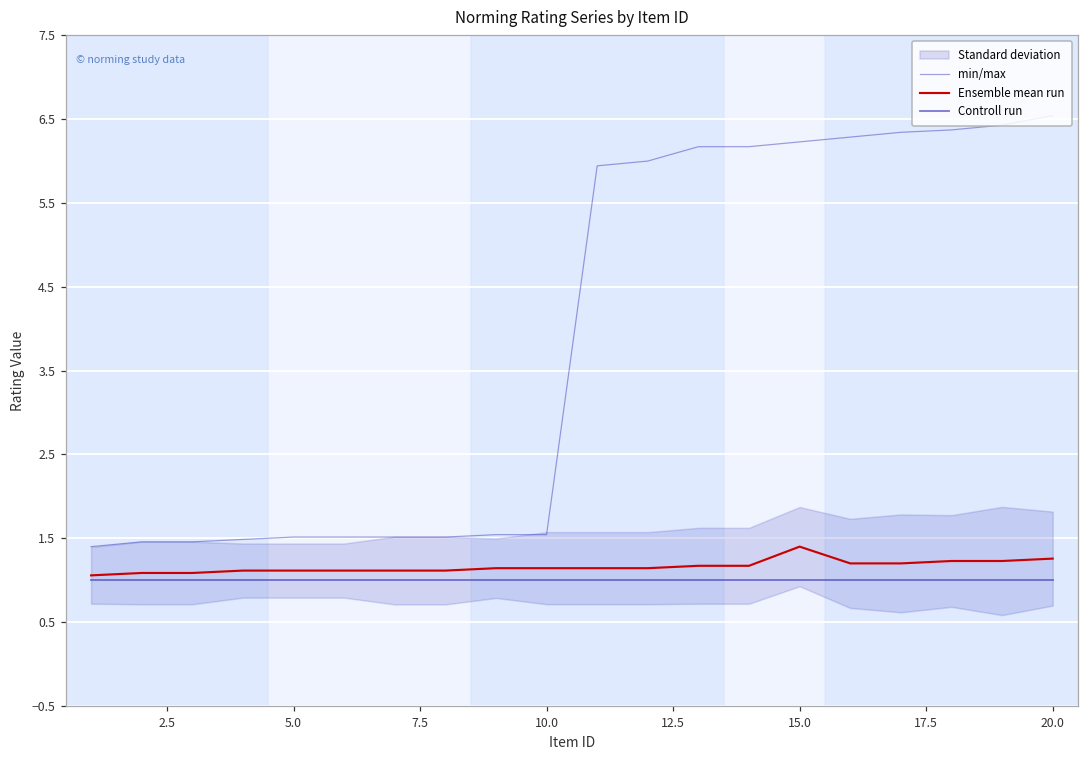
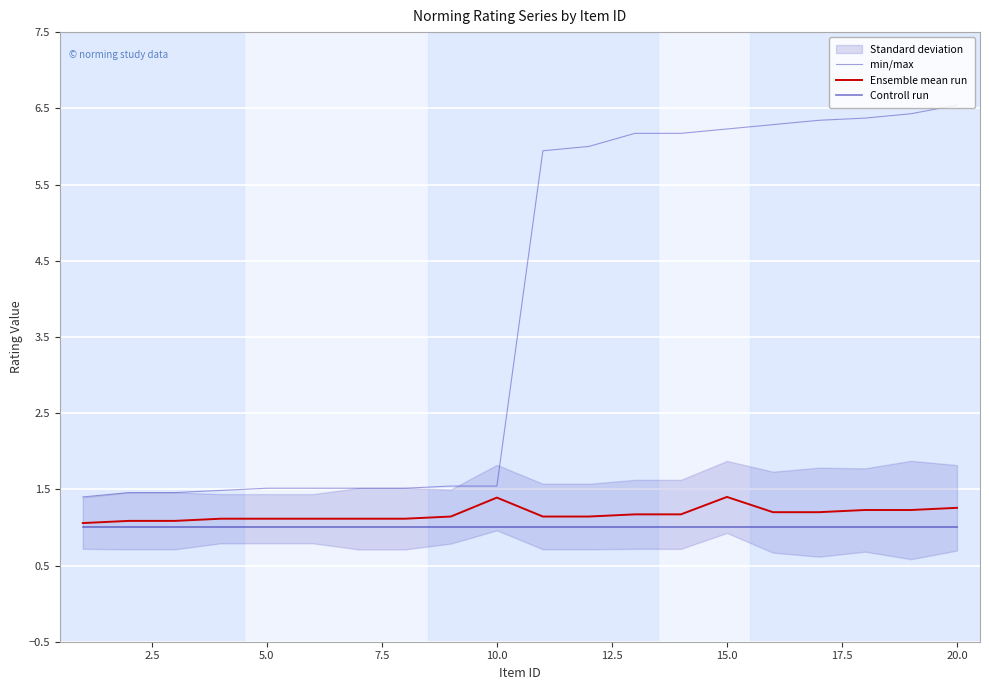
  {
    "Ensemble mean run": {
      "5.0": 1.1,
-     "10.0": 1.1,
+     "10.0": 1.4,
      "15.0": 1.4,
      "20.0": 1.3
    }
  }
